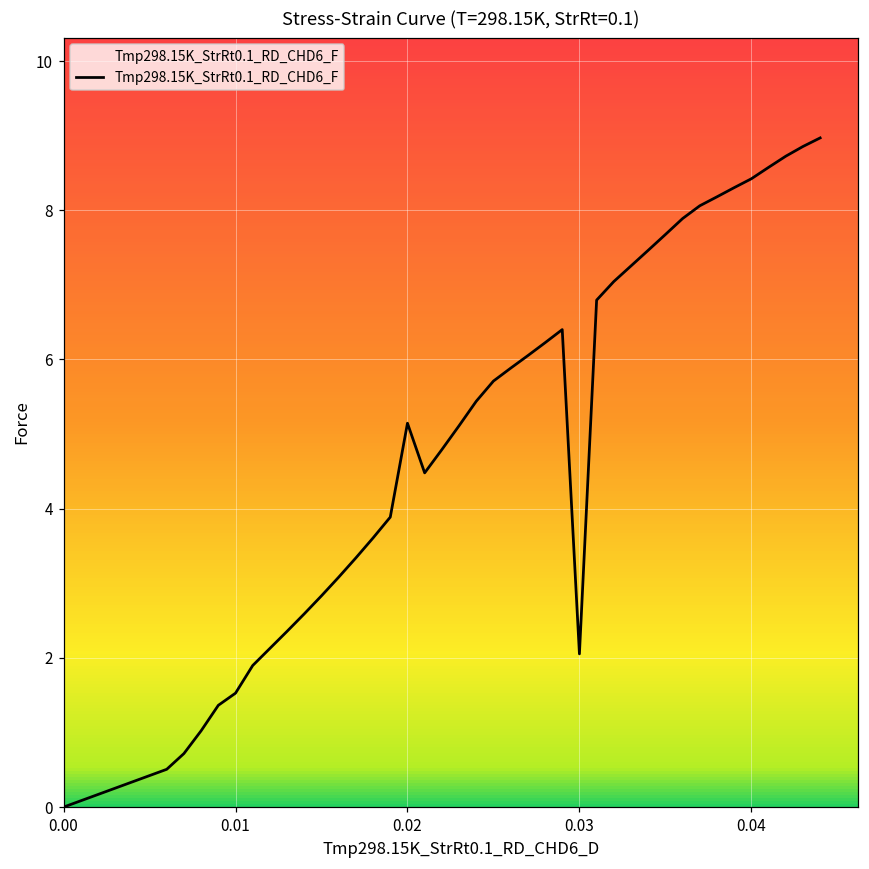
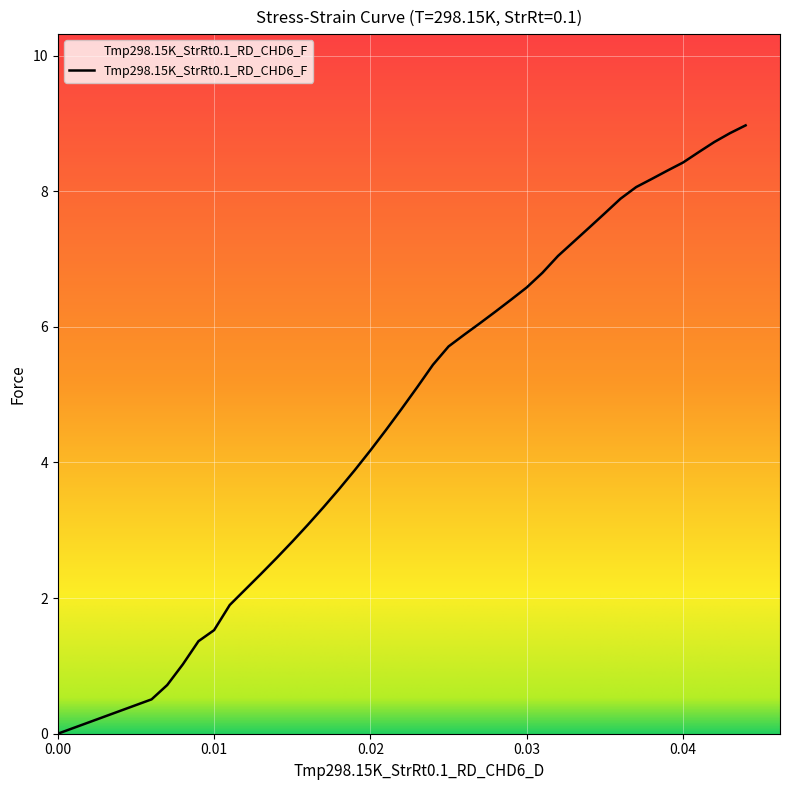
  {
    "0.00": 0.0,
    "0.01": 1.5,
-   "0.02": 5.1,
-   "0.03": 2.1,
+   "0.02": 4.2,
+   "0.03": 6.6,
    "0.04": 8.4
  }
